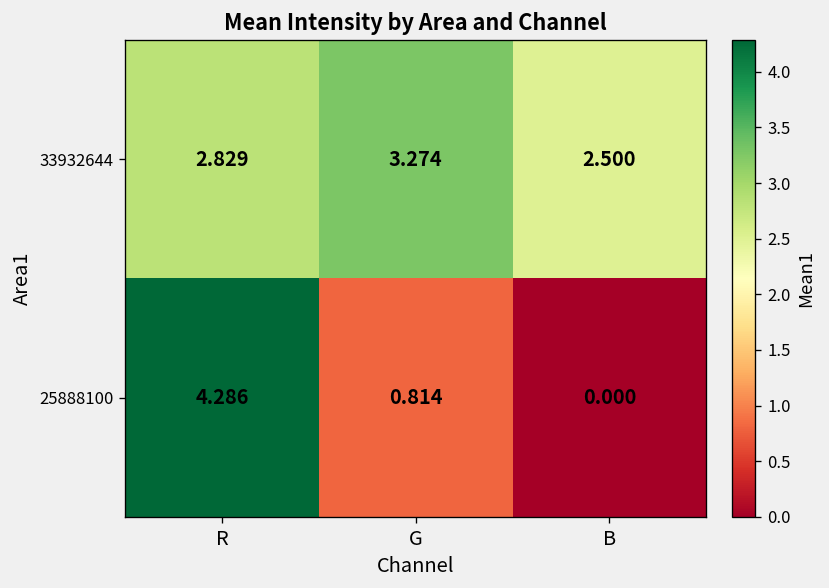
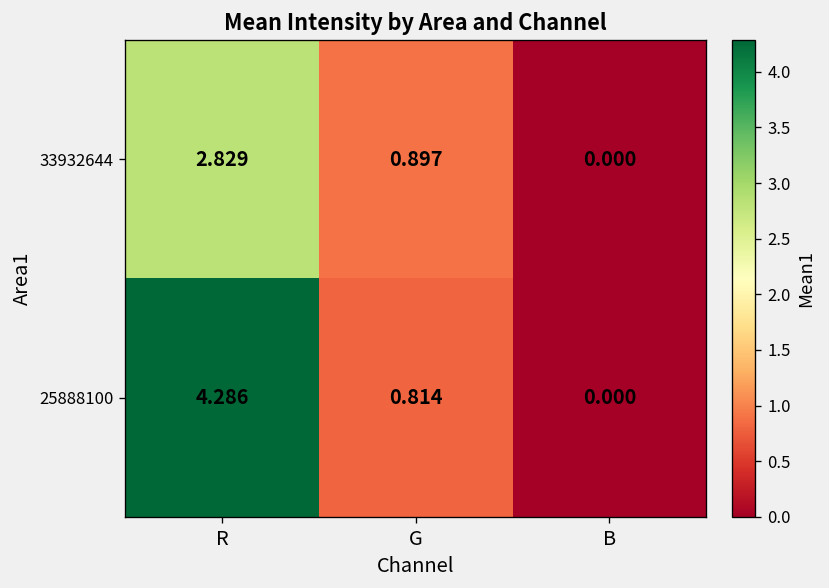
  {
    "33932644": {
      "R": 2.829,
-     "G": 3.274,
-     "B": 2.500
+     "G": 0.897,
+     "B": 0.000
    },
    "25888100": {
      "R": 4.286,
      "G": 0.814,
      "B": 0.000
    }
  }
